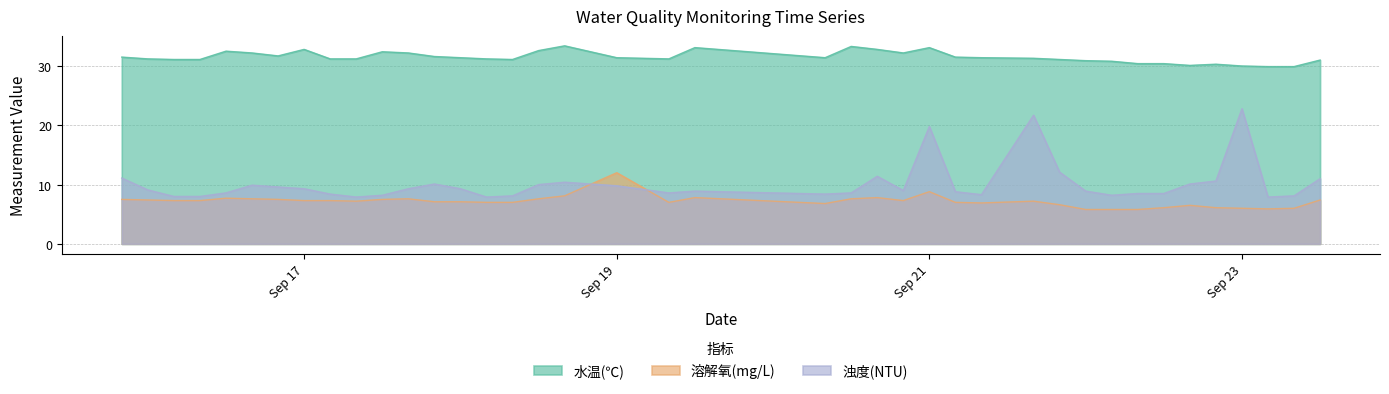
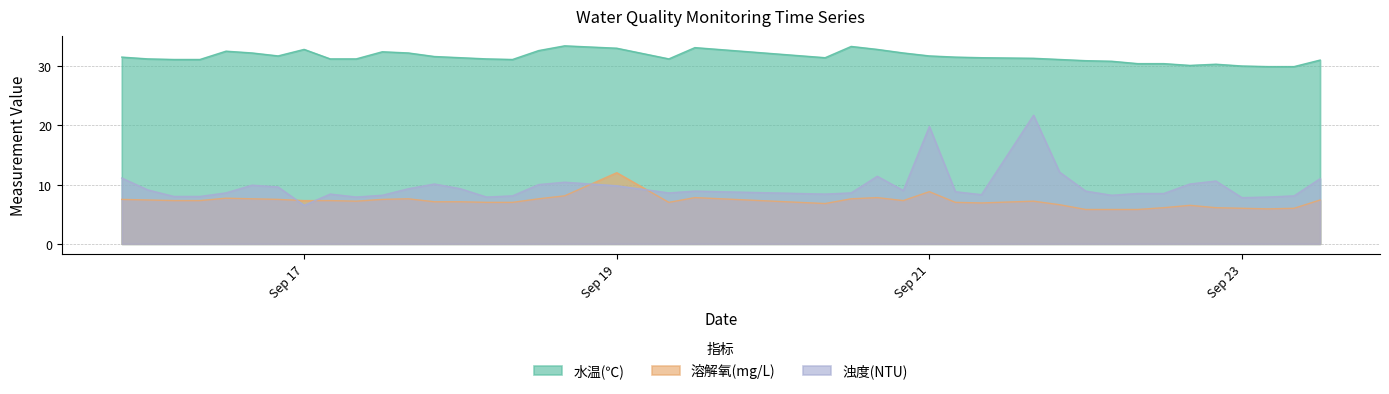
  {
    "水温(℃)": {
      "Sep 17": 33,
-     "Sep 19": 31,
-     "Sep 21": 33,
+     "Sep 19": 33,
+     "Sep 21": 32,
      "Sep 23": 30
    },
    "溶解氧(mg/L)": {
      "Sep 17": 7,
      "Sep 19": 12,
      "Sep 21": 9,
      "Sep 23": 6
    },
    "浊度(NTU)": {
-     "Sep 17": 9,
+     "Sep 17": 7,
      "Sep 19": 10,
      "Sep 21": 20,
-     "Sep 23": 23
+     "Sep 23": 8
    }
  }
